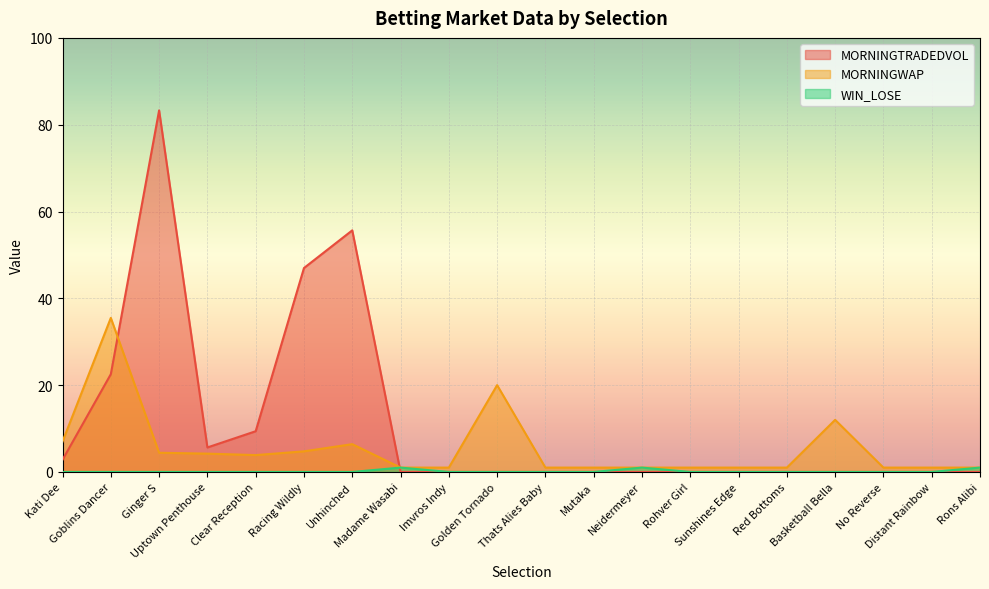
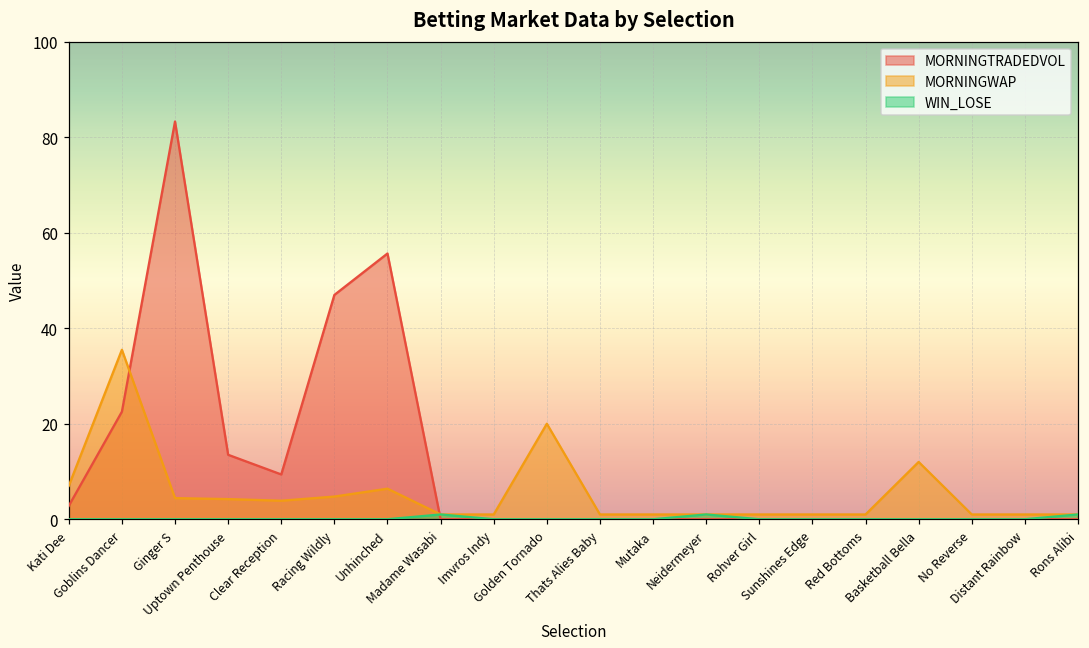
  {
    "MORNINGTRADEDVOL": {
      "Kati Dee": 3,
      "Goblins Dancer": 23,
      "Ginger S": 83,
-     "Uptown Penthouse": 6,
+     "Uptown Penthouse": 14,
      "Clear Reception": 9,
      "Racing Wildly": 47,
      "Unhinched": 56,
      "Madame Wasabi": 0,
      "Neidermeyer": 0,
      "Rons Alibi": 0
    },
    "MORNINGWAP": {
      "Kati Dee": 7,
      "Goblins Dancer": 35,
      "Ginger S": 4,
      "Uptown Penthouse": 4,
      "Clear Reception": 4,
      "Racing Wildly": 5,
      "Unhinched": 6,
      "Imvros Indy": 1,
      "Golden Tornado": 20,
      "Thats Alies Baby": 1,
      "Mutaka": 1,
      "Rohver Girl": 1,
      "Sunshines Edge": 1,
      "Red Bottoms": 1,
      "Basketball Bella": 12,
      "No Reverse": 1,
      "Distant Rainbow": 1
    },
    "WIN_LOSE": {
      "Kati Dee": 0,
      "Goblins Dancer": 0,
      "Ginger S": 0,
      "Uptown Penthouse": 0,
      "Clear Reception": 0,
      "Racing Wildly": 0,
      "Unhinched": 0
    }
  }
